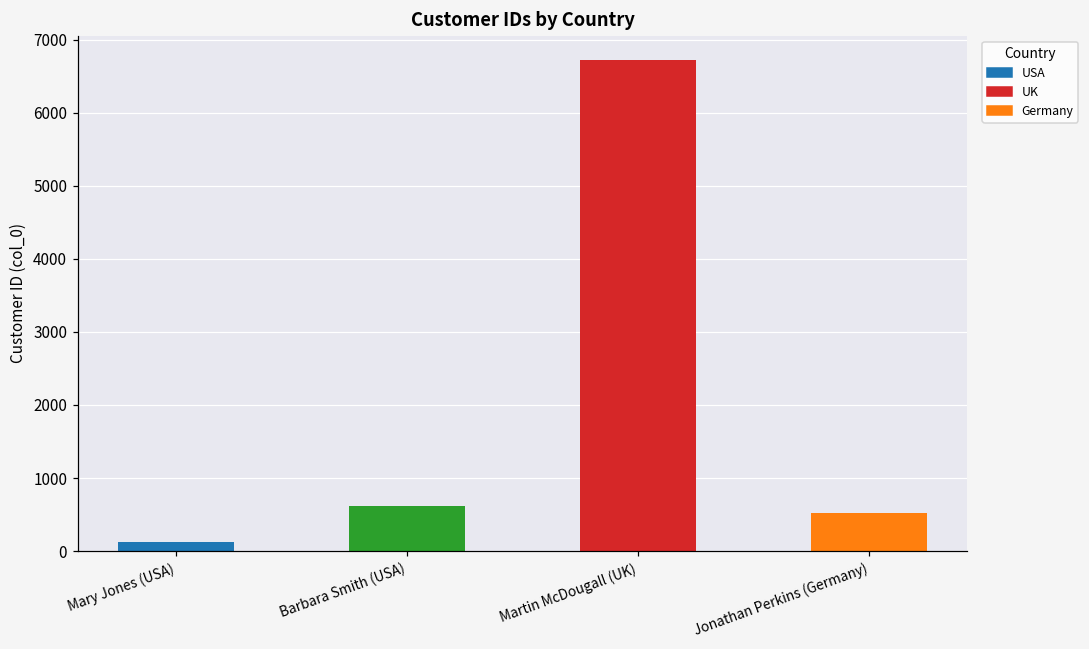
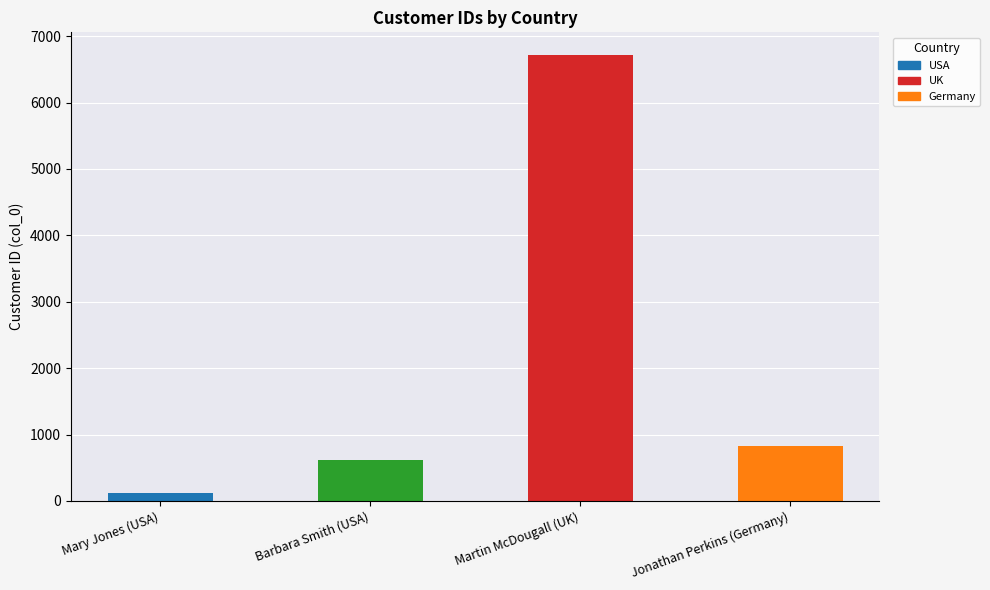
  {
    "Mary Jones (USA)": 100,
    "Barbara Smith (USA)": 600,
    "Martin McDougall (UK)": 6700,
-   "Jonathan Perkins (Germany)": 500
+   "Jonathan Perkins (Germany)": 800
  }
